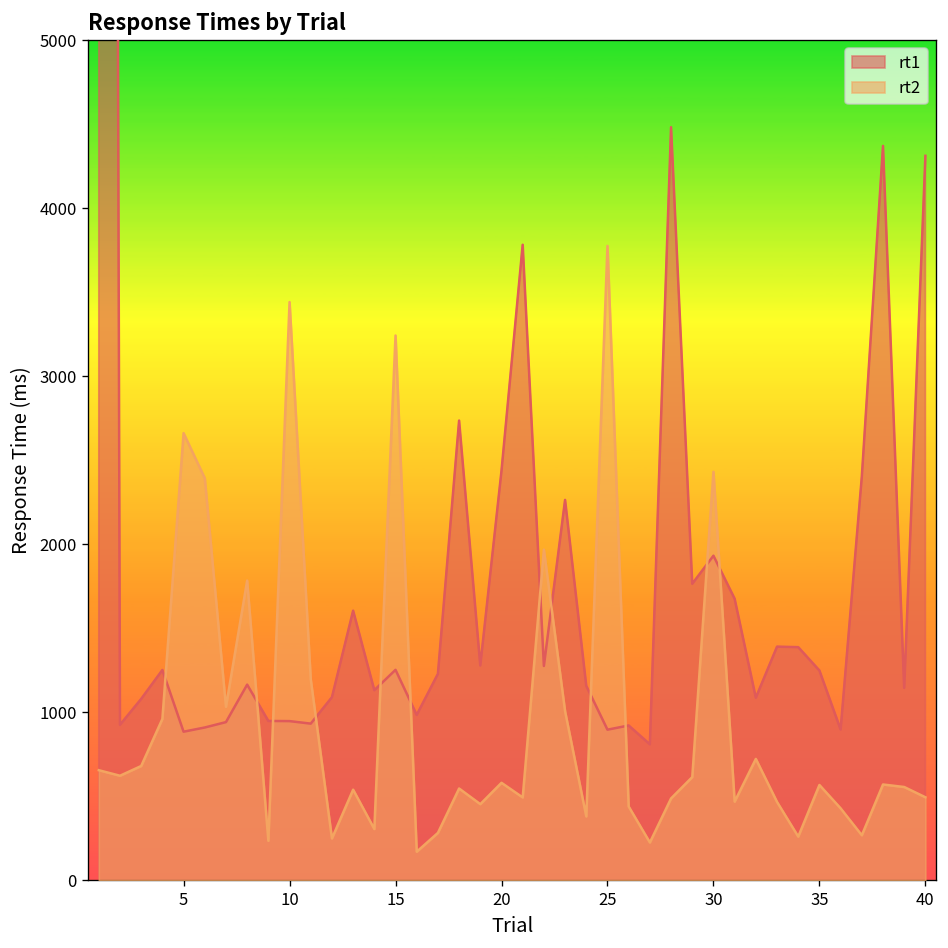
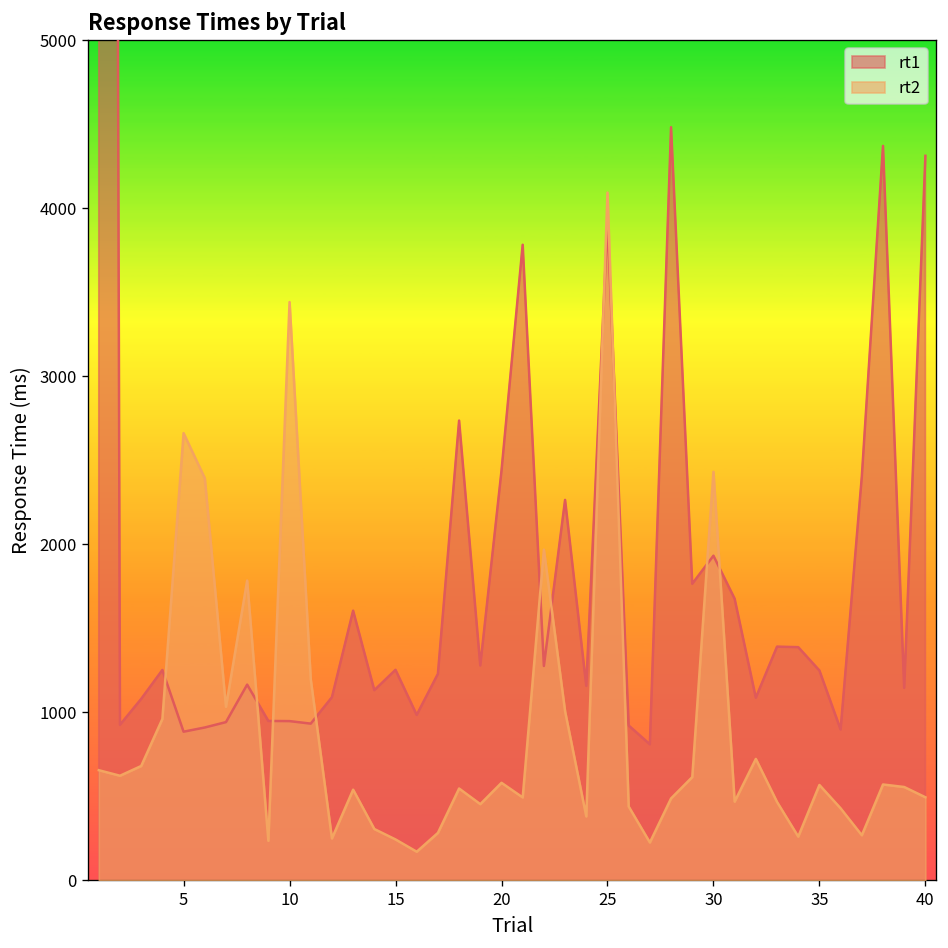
  {
    "rt1": {
      "5": 890,
      "10": 950,
      "15": 1250,
      "20": 2440,
-     "25": 900,
+     "25": 3920,
      "30": 1930,
      "35": 1250,
      "40": 4310
    },
    "rt2": {
      "5": 2660,
      "10": 3440,
-     "15": 3240,
+     "15": 240,
      "20": 580,
-     "25": 3780,
+     "25": 4090,
      "30": 2430,
      "35": 570,
      "40": 500
    }
  }
